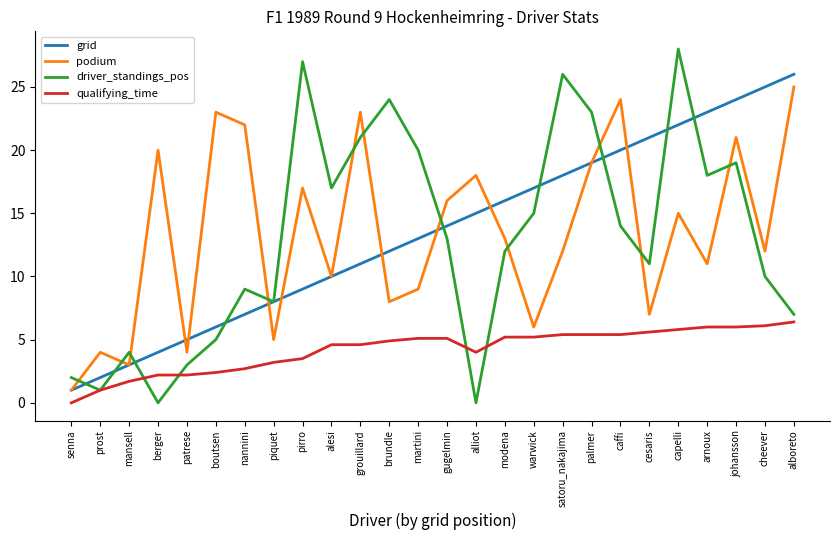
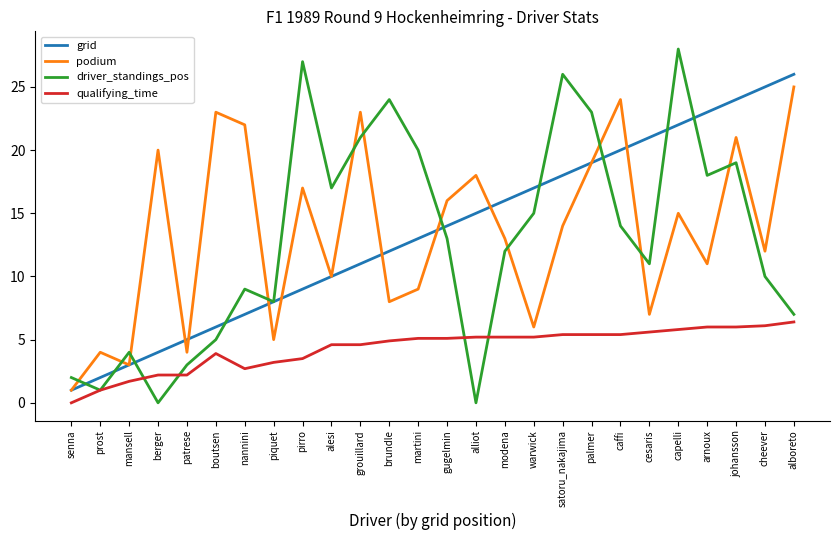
  {
    "grid": {
      "prost": 2.0,
      "berger": 4.0,
      "patrese": 5.0,
      "boutsen": 6.0,
      "nannini": 7.0,
      "pirro": 9.0,
      "grouillard": 11.0,
      "brundle": 12.0,
      "martini": 13.0,
      "gugelmin": 14.0,
      "alliot": 15.0,
      "modena": 16.0,
      "warwick": 17.0,
      "satoru_nakajima": 18.0,
      "caffi": 20.0,
      "cesaris": 21.0,
      "capelli": 22.0,
      "arnoux": 23.0,
      "johansson": 24.0,
      "cheever": 25.0,
      "alboreto": 26.0
    },
    "podium": {
      "prost": 4,
      "berger": 20,
      "patrese": 4,
      "boutsen": 23,
      "nannini": 22,
      "piquet": 5,
      "pirro": 17,
      "grouillard": 23,
      "brundle": 8,
      "martini": 9,
      "gugelmin": 16,
      "alliot": 18,
      "modena": 13,
      "warwick": 6,
-     "satoru_nakajima": 12,
+     "satoru_nakajima": 14,
      "caffi": 24,
      "cesaris": 7,
      "capelli": 15,
      "arnoux": 11,
      "johansson": 21,
      "cheever": 12,
      "alboreto": 25
    },
    "driver_standings_pos": {
      "senna": 2.0,
      "mansell": 4.0,
      "berger": 0.0,
      "patrese": 3.0,
      "boutsen": 5.0,
      "nannini": 9.0,
      "pirro": 27.0,
      "alesi": 17.0,
      "grouillard": 21.0,
      "brundle": 24.0,
      "martini": 20.0,
      "gugelmin": 13.0,
      "alliot": 0.0,
      "modena": 12.0,
      "warwick": 15.0,
      "satoru_nakajima": 26.0,
      "palmer": 23.0,
      "caffi": 14.0,
      "cesaris": 11.0,
      "capelli": 28.0,
      "arnoux": 18.0,
      "johansson": 19.0,
      "cheever": 10.0,
      "alboreto": 7.0
    },
    "qualifying_time": {
      "senna": 0.0,
      "mansell": 1.7,
      "berger": 2.2,
      "patrese": 2.2,
-     "boutsen": 2.4,
+     "boutsen": 3.9,
      "nannini": 2.7,
      "piquet": 3.2,
      "pirro": 3.5,
      "alesi": 4.6,
      "grouillard": 4.6,
      "brundle": 4.9,
      "martini": 5.1,
      "gugelmin": 5.1,
-     "alliot": 4.0,
+     "alliot": 5.2,
      "modena": 5.2,
      "warwick": 5.2,
      "satoru_nakajima": 5.4,
      "palmer": 5.4,
      "caffi": 5.4,
      "cesaris": 5.6,
      "capelli": 5.8,
      "arnoux": 6.0,
      "johansson": 6.0,
      "cheever": 6.1,
      "alboreto": 6.4
    }
  }
